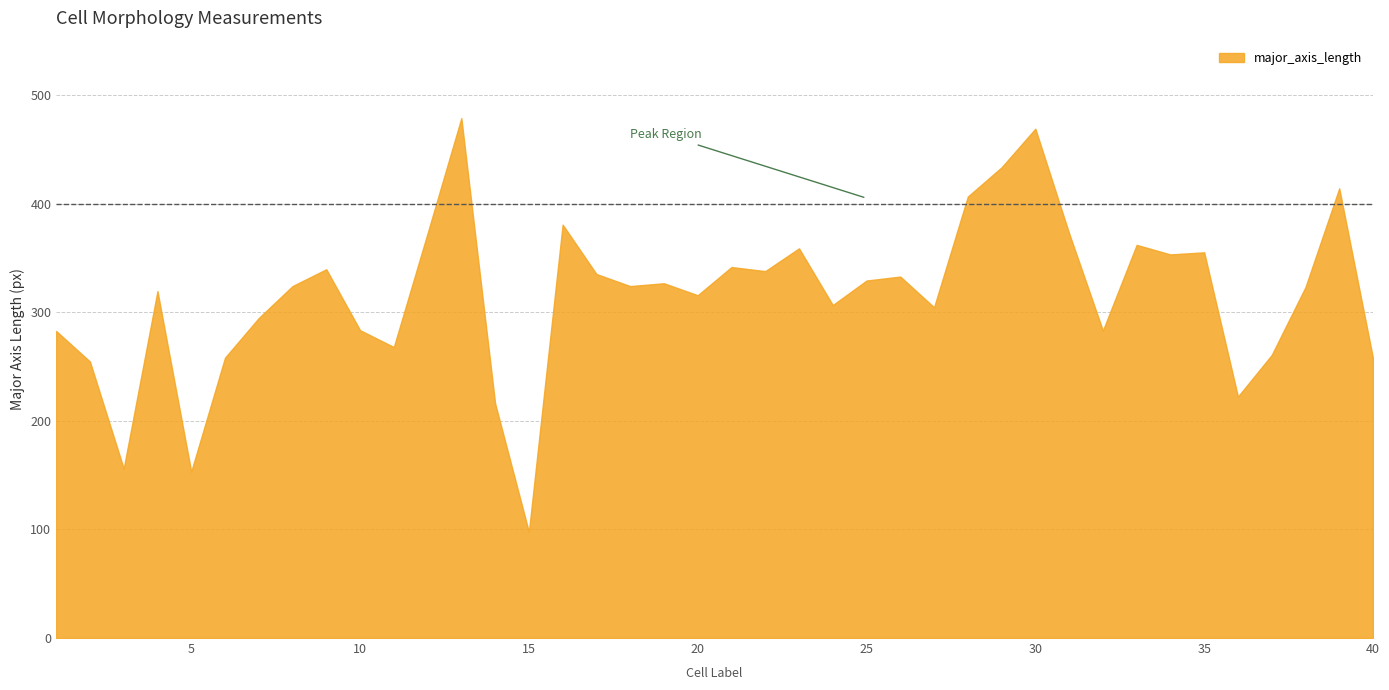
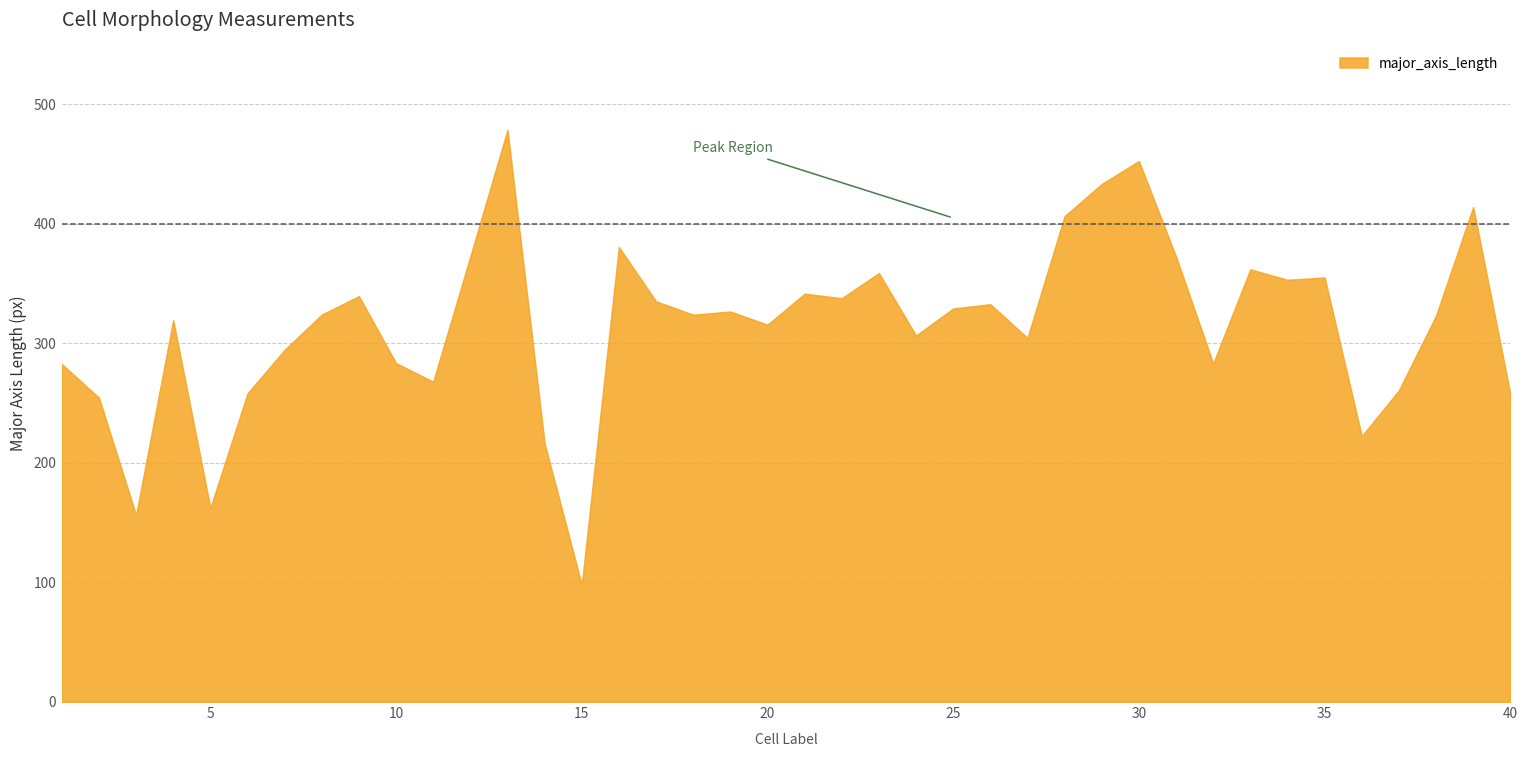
  {
-   "5": 153,
+   "5": 162,
    "10": 283,
    "15": 98,
    "20": 316,
    "25": 329,
-   "30": 469,
+   "30": 453,
    "35": 355,
    "40": 258
  }
